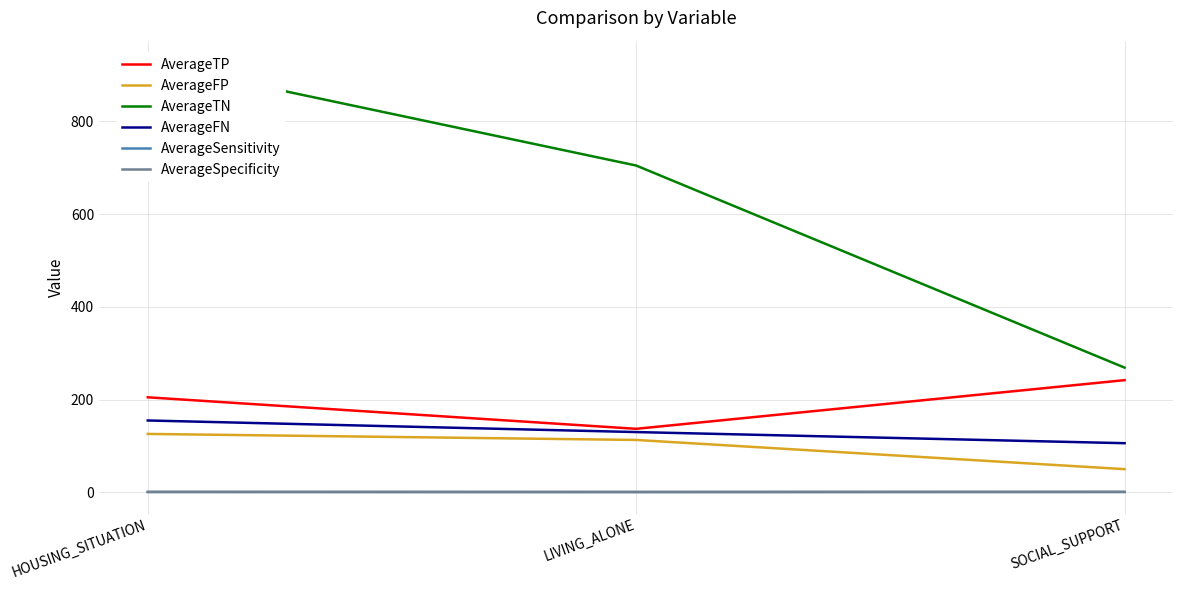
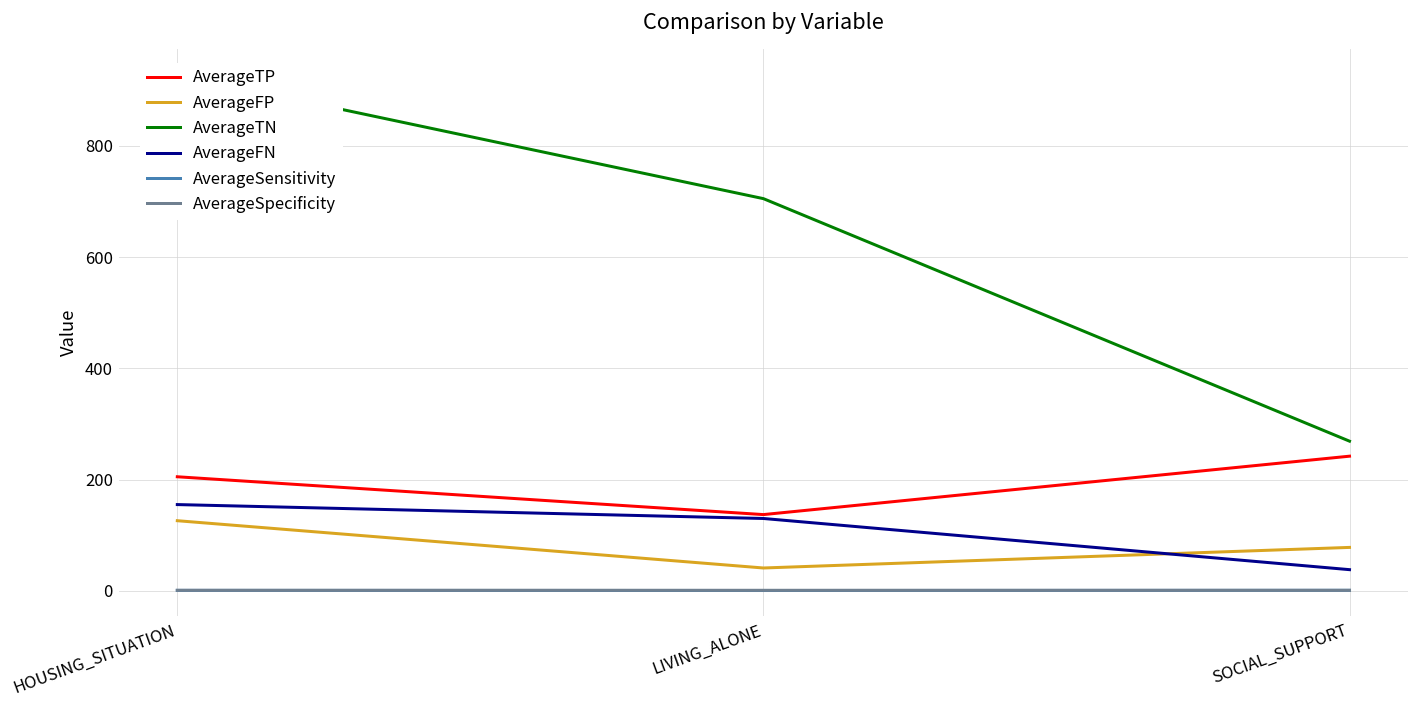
  {
    "AverageTP": {
      "HOUSING_SITUATION": 210,
      "LIVING_ALONE": 140,
      "SOCIAL_SUPPORT": 240
    },
    "AverageFP": {
      "HOUSING_SITUATION": 130,
-     "LIVING_ALONE": 110,
-     "SOCIAL_SUPPORT": 50
+     "LIVING_ALONE": 40,
+     "SOCIAL_SUPPORT": 80
    },
    "AverageTN": {
      "LIVING_ALONE": 710,
      "SOCIAL_SUPPORT": 270
    },
    "AverageFN": {
      "HOUSING_SITUATION": 160,
      "LIVING_ALONE": 130,
-     "SOCIAL_SUPPORT": 110
+     "SOCIAL_SUPPORT": 40
    },
    "AverageSpecificity": {
      "HOUSING_SITUATION": 0,
      "LIVING_ALONE": 0,
      "SOCIAL_SUPPORT": 0
    }
  }
